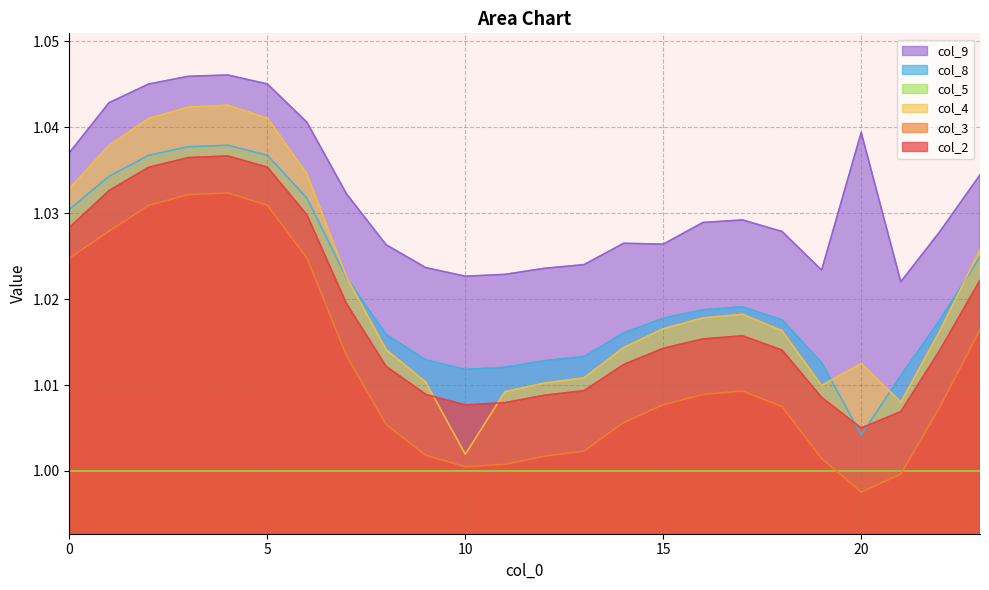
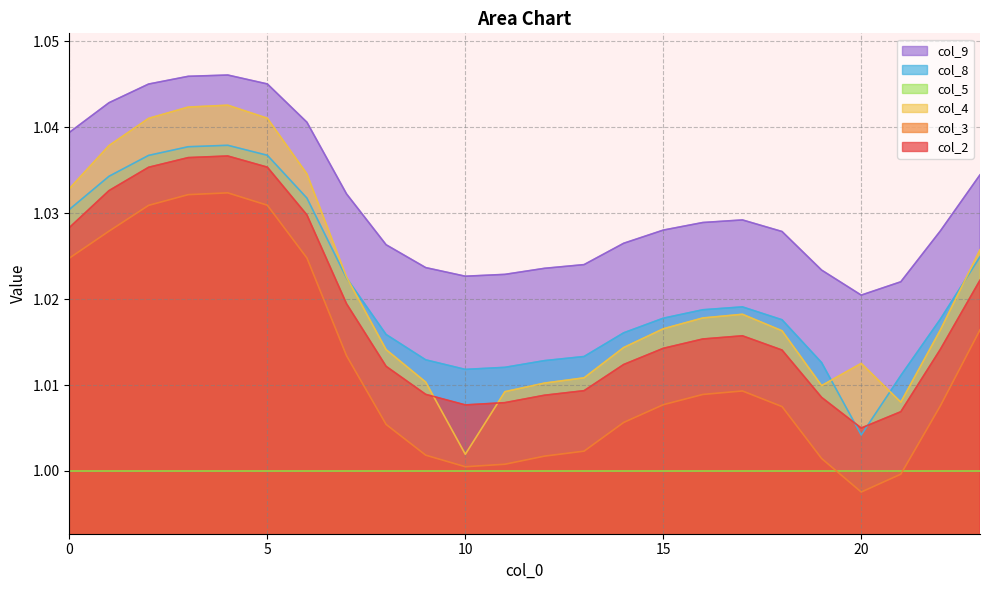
  {
    "col_9": {
-     "0": 1.037,
+     "0": 1.039,
      "5": 1.045,
      "10": 1.023,
-     "15": 1.026,
-     "20": 1.039
+     "15": 1.028,
+     "20": 1.020
    },
    "col_8": {
      "0": 1.030,
      "5": 1.037,
      "10": 1.012,
      "15": 1.018,
      "20": 1.004
    },
    "col_5": {
      "0": 1.000,
      "5": 1.000,
      "10": 1.000,
      "15": 1.000,
      "20": 1.000
    },
    "col_4": {
      "0": 1.033,
      "5": 1.041,
      "10": 1.002,
      "15": 1.017,
      "20": 1.013
    },
    "col_3": {
      "0": 1.025,
      "5": 1.031,
      "10": 1.000,
      "15": 1.008,
      "20": 0.998
    },
    "col_2": {
      "0": 1.028,
      "5": 1.035,
      "10": 1.008,
      "15": 1.014,
      "20": 1.005
    }
  }
